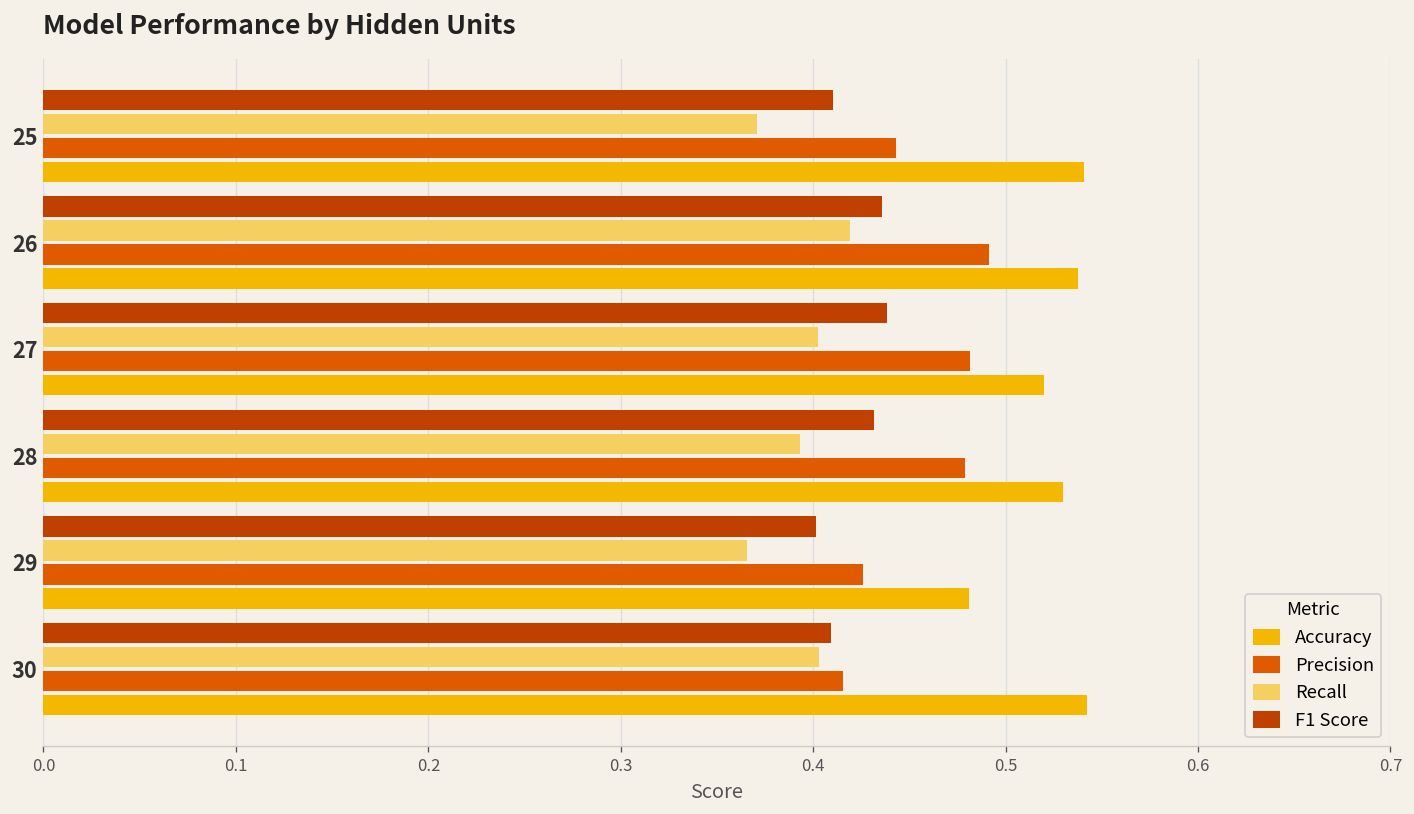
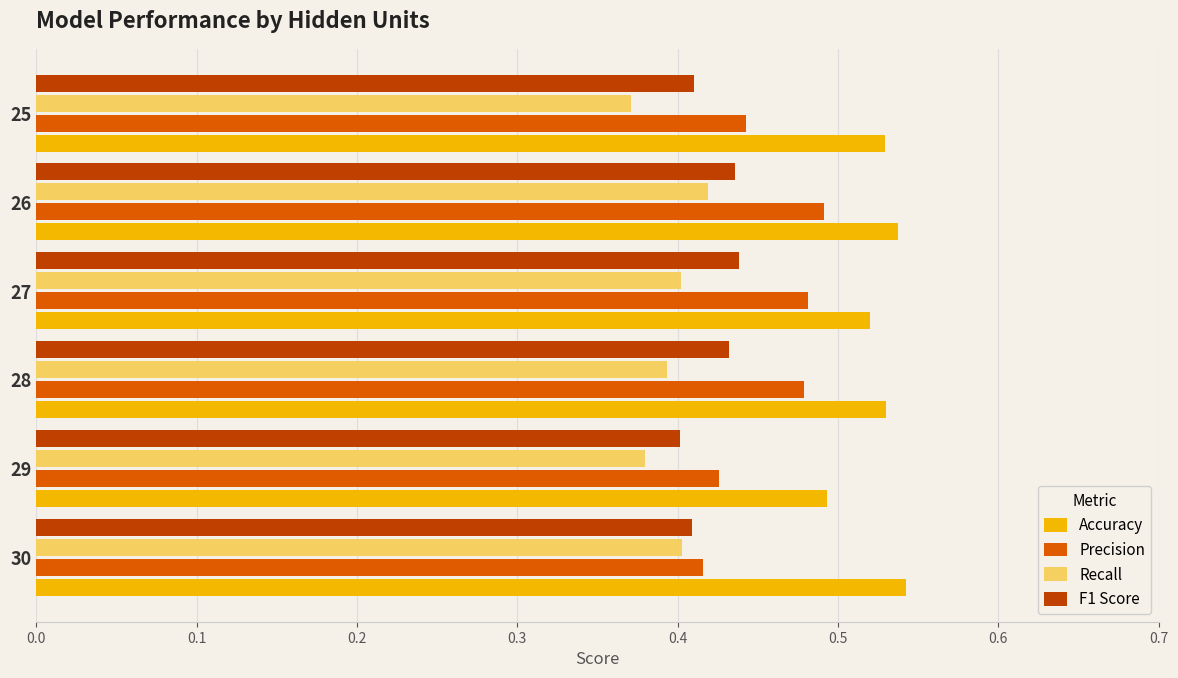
  {
    "Accuracy": {
-     "25": 0.541,
+     "25": 0.529,
      "26": 0.538,
      "27": 0.520,
      "28": 0.530,
-     "29": 0.481,
+     "29": 0.493,
      "30": 0.542
    },
    "Recall": {
      "25": 0.371,
      "26": 0.419,
      "27": 0.402,
      "28": 0.393,
-     "29": 0.366,
+     "29": 0.379,
      "30": 0.403
    }
  }
